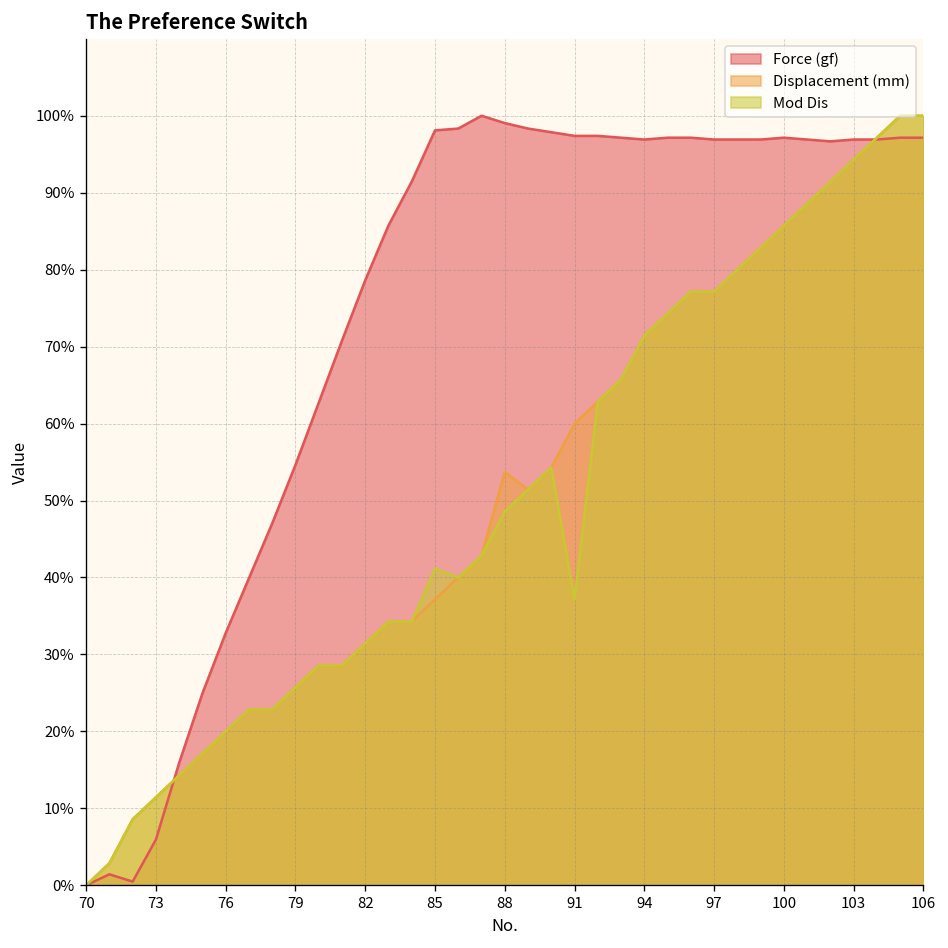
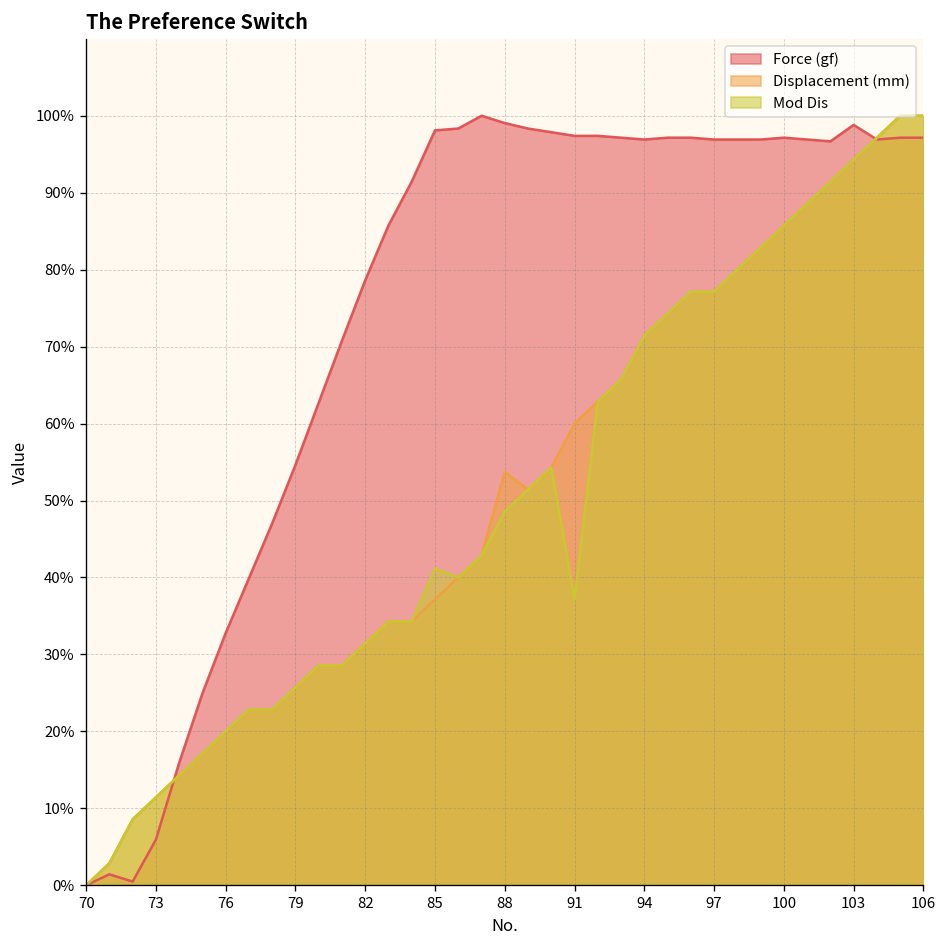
  {
    "Force (gf)": {
      "73": "6%",
      "76": "33%",
      "79": "55%",
      "82": "79%",
      "85": "98%",
      "88": "99%",
      "91": "97%",
      "94": "97%",
      "97": "97%",
      "100": "97%",
-     "103": "97%",
+     "103": "99%",
      "106": "97%"
    }
  }
